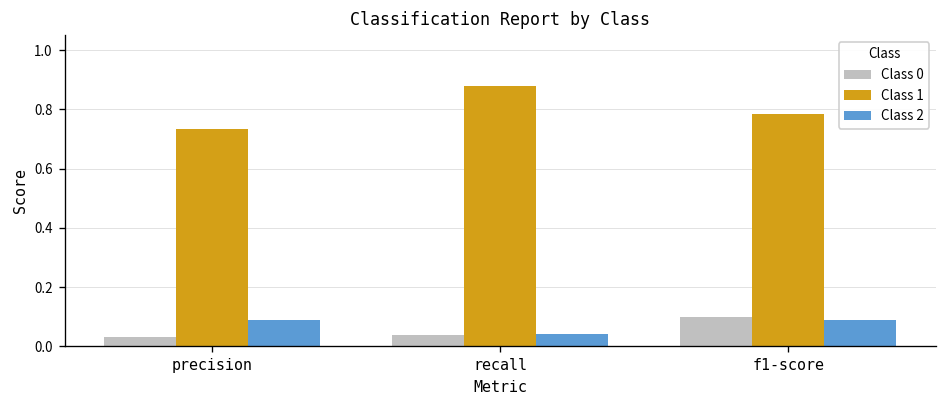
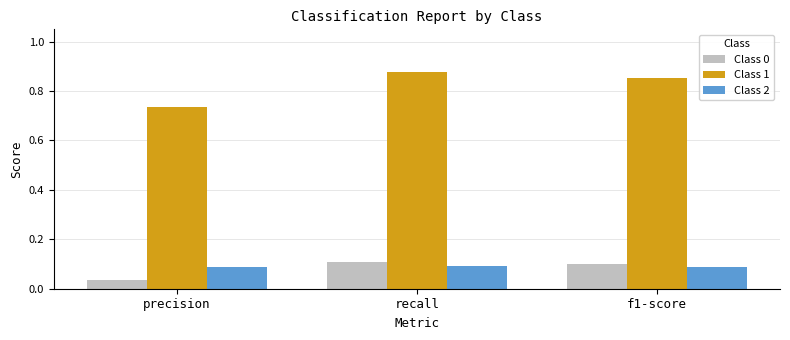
  {
    "Class 0": {
      "precision": 0.03,
-     "recall": 0.04,
+     "recall": 0.11,
      "f1-score": 0.10
    },
    "Class 1": {
      "precision": 0.73,
      "recall": 0.88,
-     "f1-score": 0.78
+     "f1-score": 0.85
    },
    "Class 2": {
      "precision": 0.09,
-     "recall": 0.04,
+     "recall": 0.09,
      "f1-score": 0.09
    }
  }
